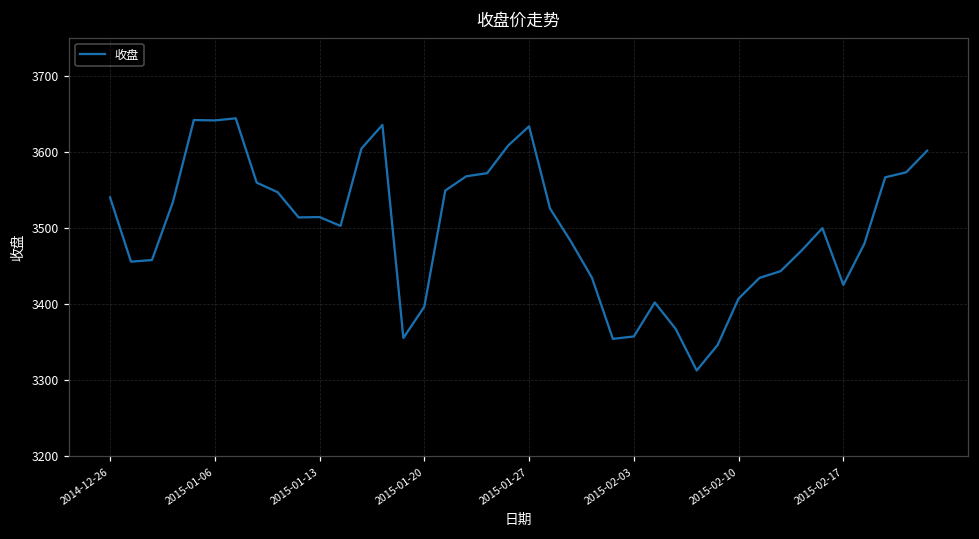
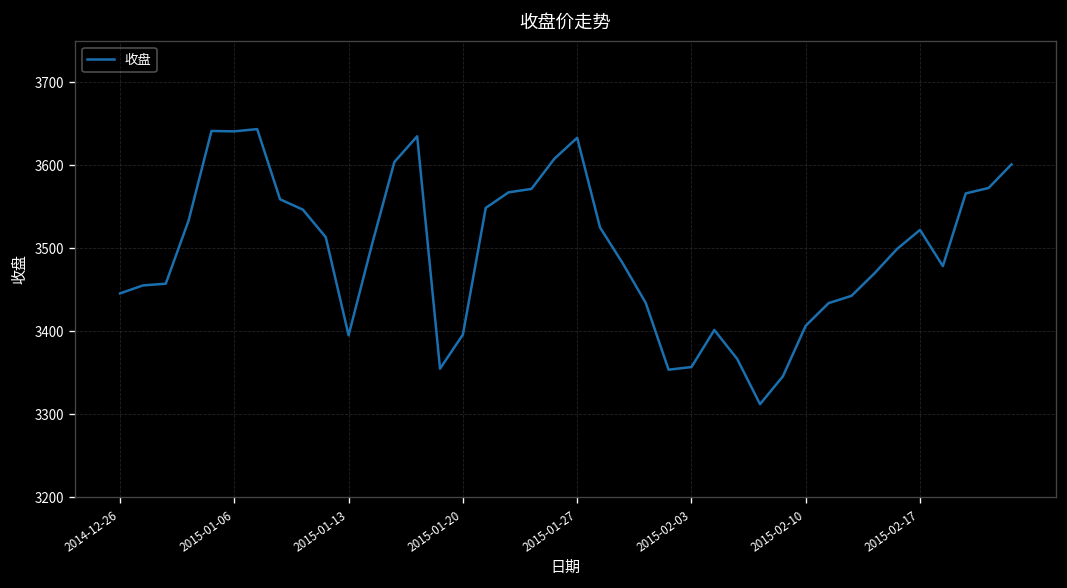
  {
-   "2014-12-26": 3540,
+   "2014-12-26": 3450,
    "2015-01-06": 3640,
-   "2015-01-13": 3510,
+   "2015-01-13": 3400,
    "2015-01-20": 3400,
    "2015-01-27": 3630,
    "2015-02-03": 3360,
    "2015-02-10": 3410,
-   "2015-02-17": 3420
+   "2015-02-17": 3520
  }
